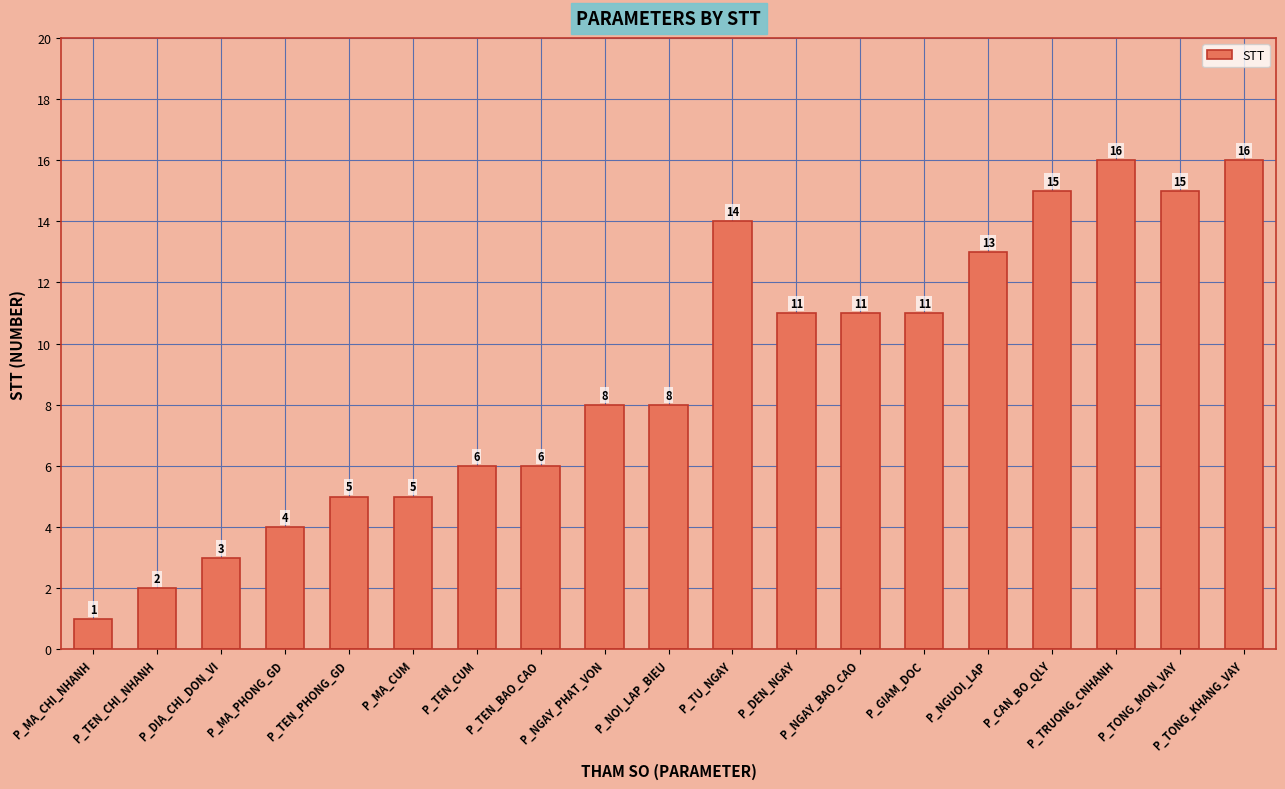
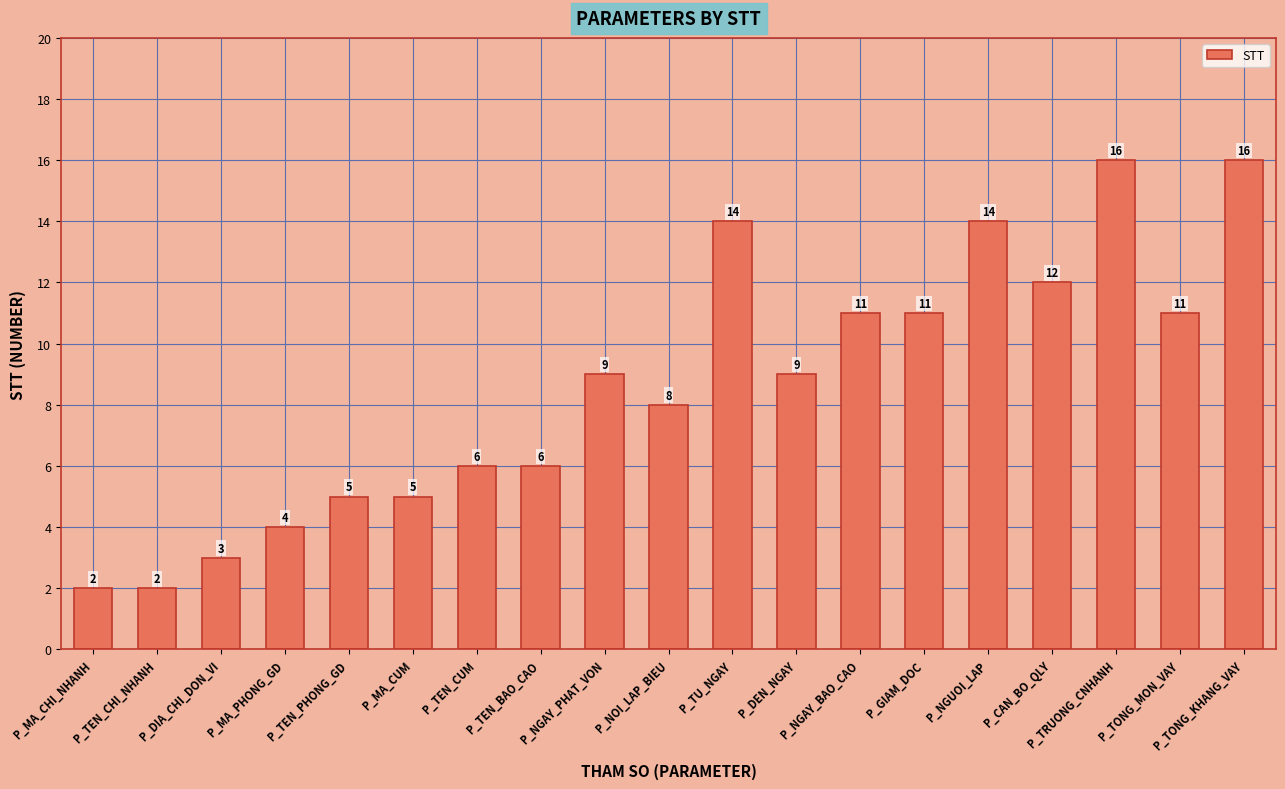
  {
-   "P_MA_CHI_NHANH": 1,
-   "P_NGAY_PHAT_VON": 8,
-   "P_DEN_NGAY": 11,
-   "P_NGUOI_LAP": 13,
-   "P_CAN_BO_QLY": 15,
-   "P_TONG_MON_VAY": 15
+   "P_MA_CHI_NHANH": 2,
+   "P_NGAY_PHAT_VON": 9,
+   "P_DEN_NGAY": 9,
+   "P_NGUOI_LAP": 14,
+   "P_CAN_BO_QLY": 12,
+   "P_TONG_MON_VAY": 11
  }
